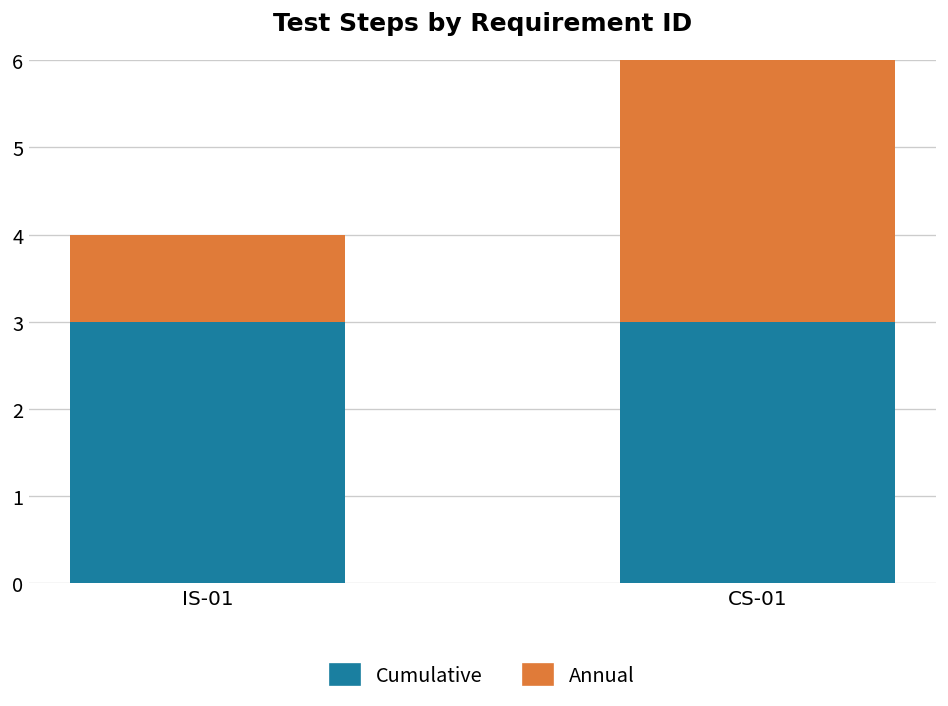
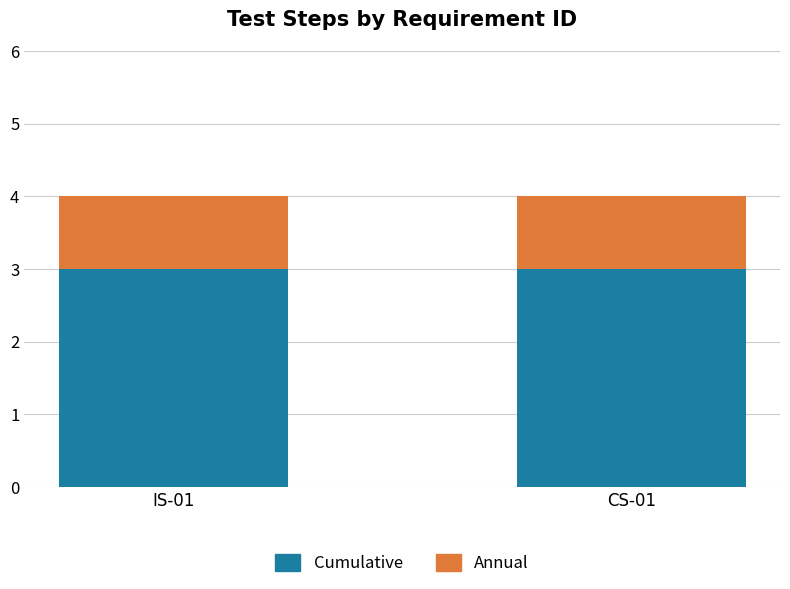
  {
    "Cumulative": {
      "IS-01": 3,
      "CS-01": 3
    },
    "Annual": {
      "IS-01": 1,
-     "CS-01": 3
+     "CS-01": 1
    }
  }
